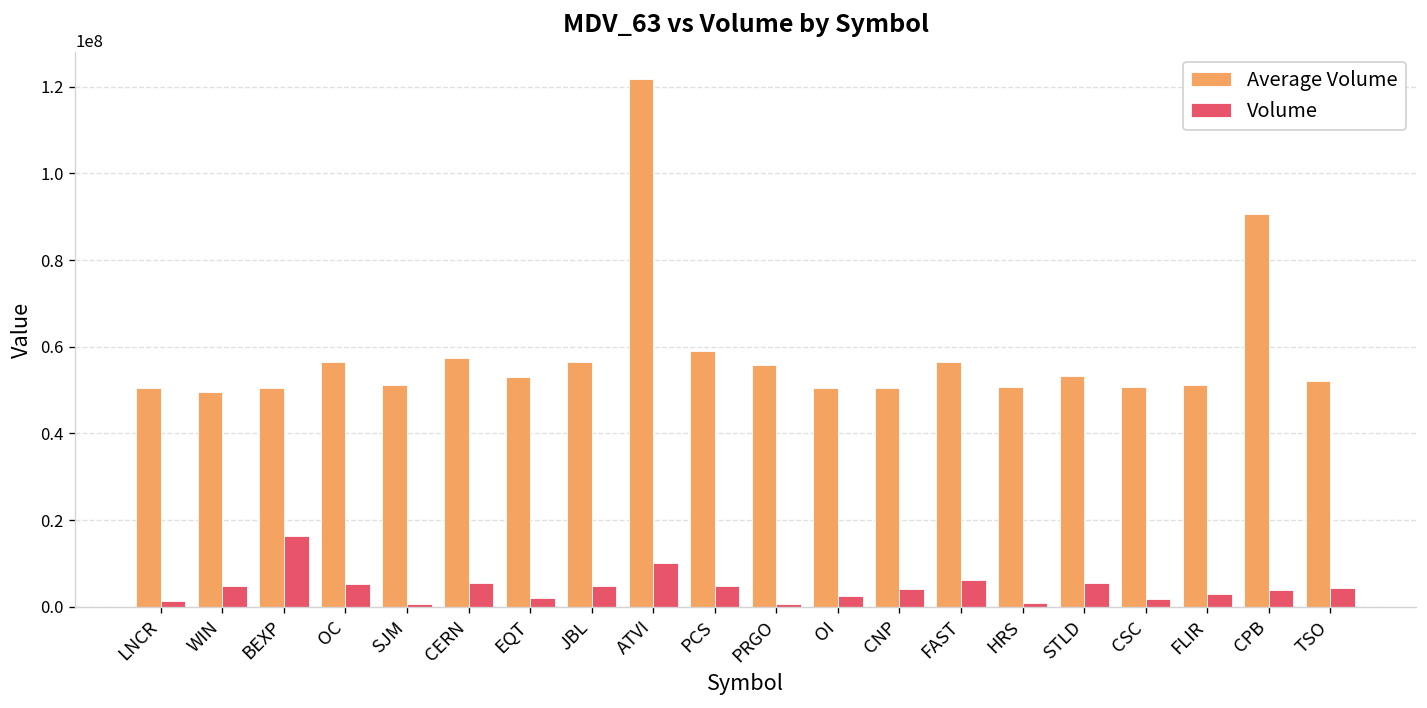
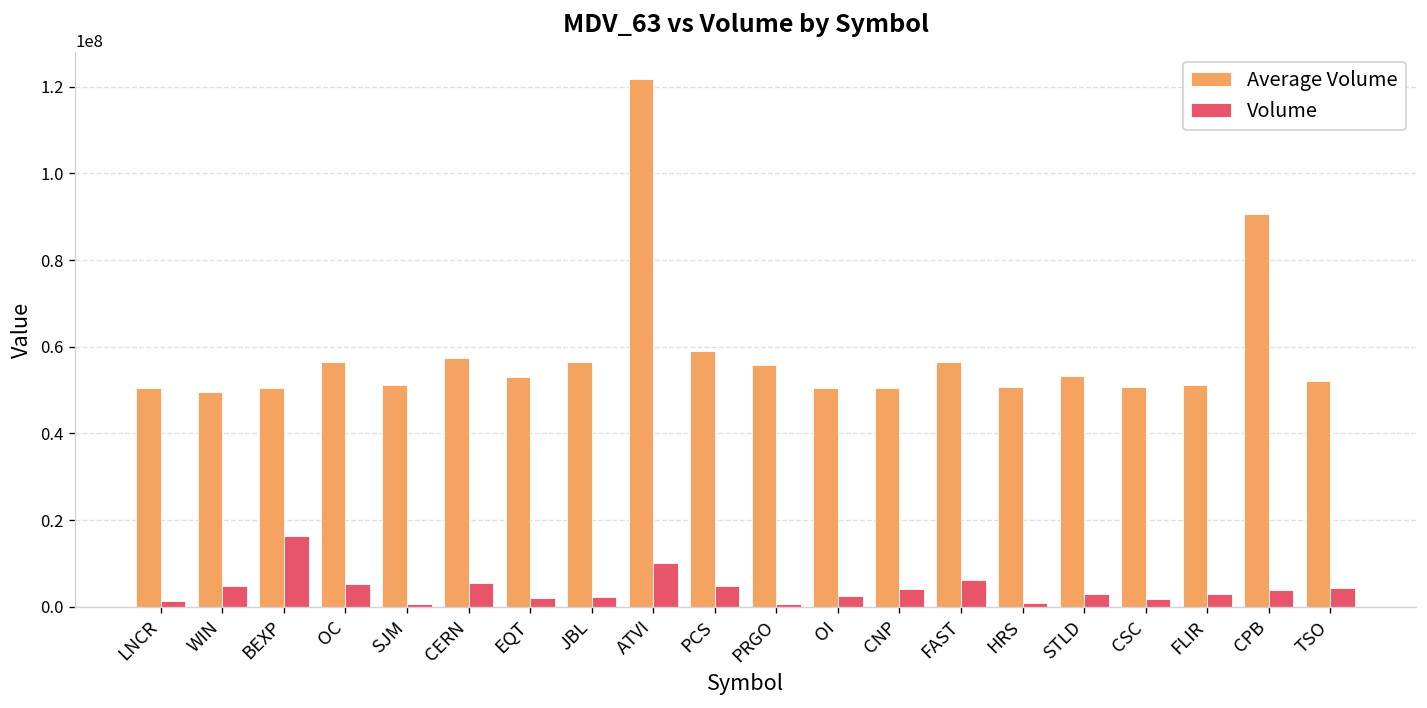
  {
    "Average Volume": {
      "LNCR": 50000000,
      "WIN": 49000000,
      "BEXP": 51000000,
      "OC": 56000000,
      "SJM": 51000000,
      "CERN": 57000000,
      "EQT": 53000000,
      "JBL": 57000000,
      "ATVI": 122000000,
      "PCS": 59000000,
      "PRGO": 56000000,
      "OI": 50000000,
      "CNP": 50000000,
      "FAST": 57000000,
      "HRS": 51000000,
      "STLD": 53000000,
      "CSC": 51000000,
      "FLIR": 51000000,
      "CPB": 91000000,
      "TSO": 52000000
    },
    "Volume": {
      "LNCR": 1000000,
      "WIN": 5000000,
      "BEXP": 16000000,
      "OC": 5000000,
      "CERN": 5000000,
      "EQT": 2000000,
-     "JBL": 5000000,
+     "JBL": 2000000,
      "ATVI": 10000000,
      "PCS": 5000000,
      "OI": 2000000,
      "CNP": 4000000,
      "FAST": 6000000,
      "HRS": 1000000,
-     "STLD": 6000000,
+     "STLD": 3000000,
      "CSC": 2000000,
      "FLIR": 3000000,
      "CPB": 4000000,
      "TSO": 4000000
    }
  }
